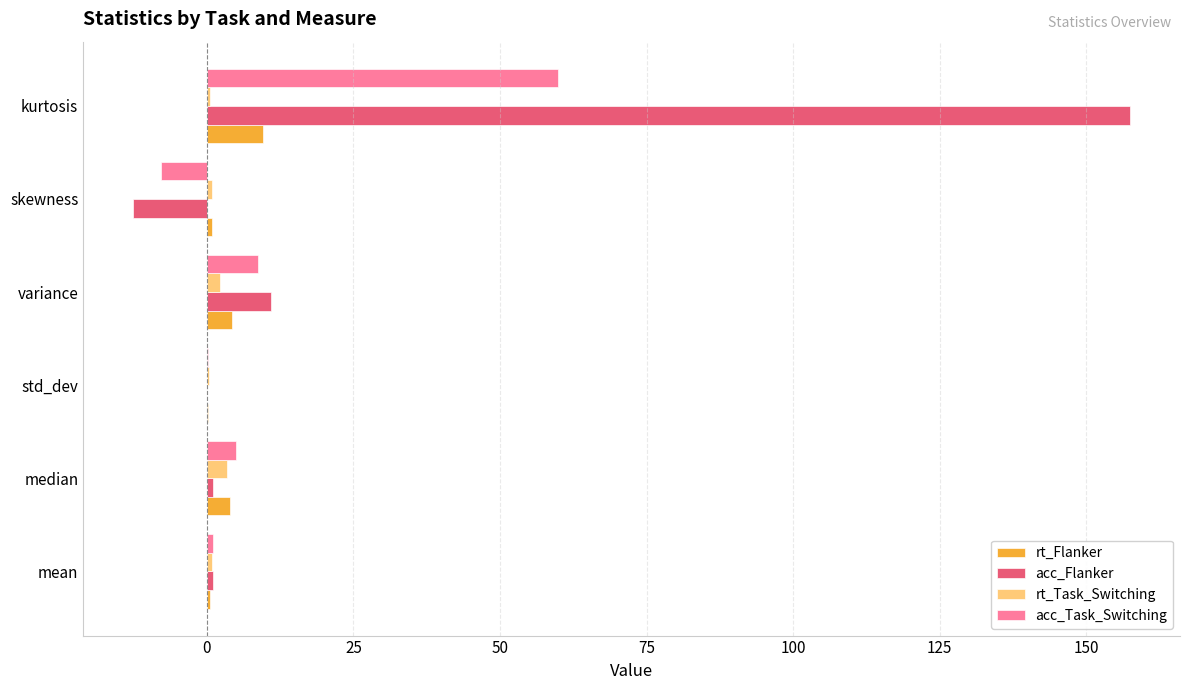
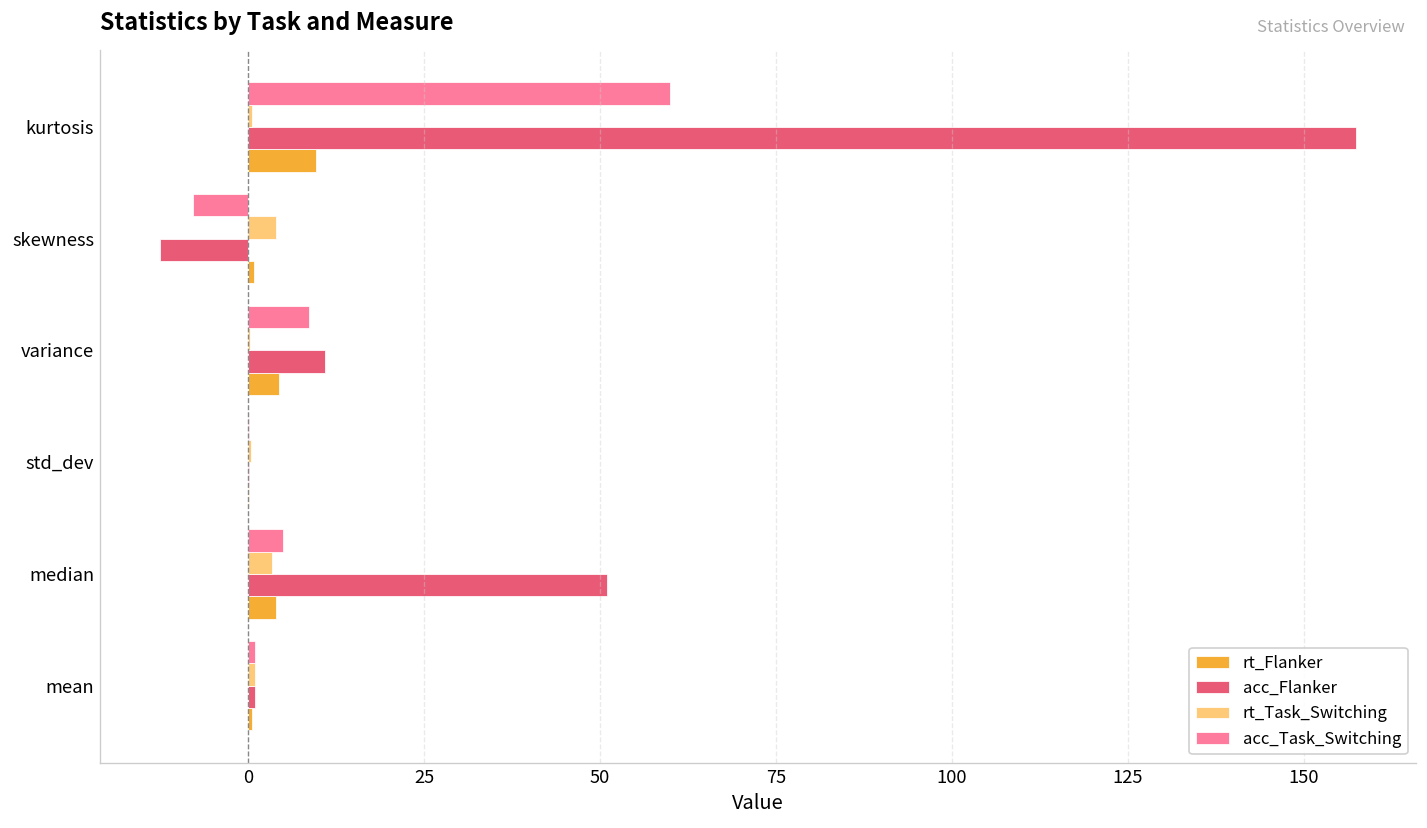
  {
    "rt_Flanker": {
      "kurtosis": 10,
      "skewness": 1,
      "variance": 4,
      "median": 4,
      "mean": 1
    },
    "acc_Flanker": {
      "kurtosis": 157,
      "skewness": -13,
      "variance": 11,
-     "median": 1,
+     "median": 51,
      "mean": 1
    },
    "rt_Task_Switching": {
      "kurtosis": 1,
-     "skewness": 1,
-     "variance": 2,
+     "skewness": 4,
+     "variance": 0,
      "std_dev": 0,
      "median": 3,
      "mean": 1
    },
    "acc_Task_Switching": {
      "kurtosis": 60,
      "skewness": -8,
      "variance": 9,
      "median": 5,
      "mean": 1
    }
  }
